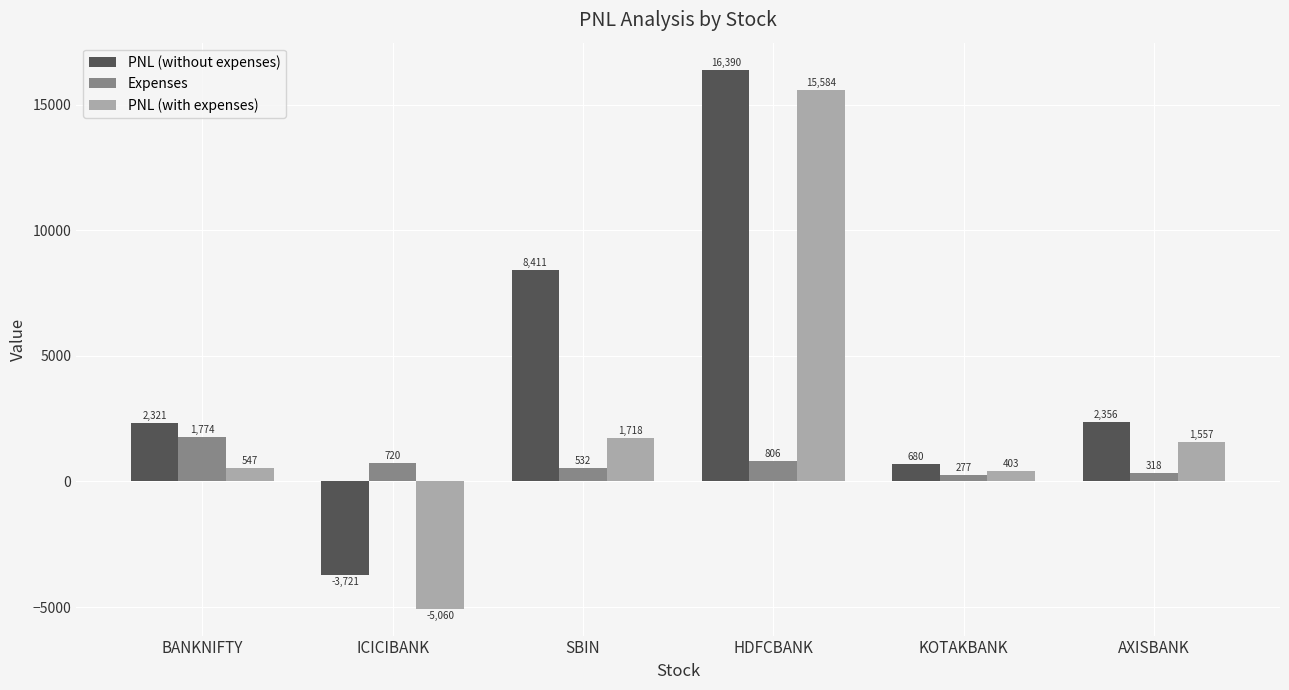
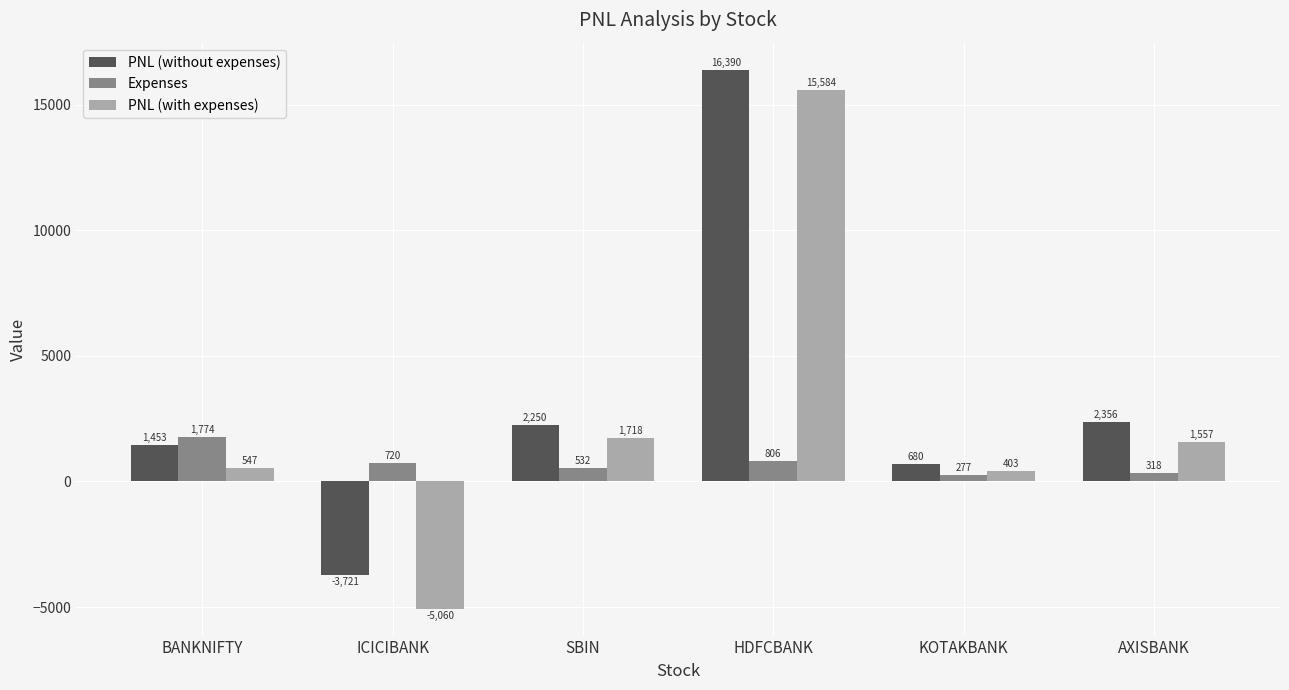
  {
    "PNL (without expenses)": {
-     "BANKNIFTY": "2,321",
+     "BANKNIFTY": "1,453",
      "ICICIBANK": "-3,721",
-     "SBIN": "8,411",
+     "SBIN": "2,250",
      "HDFCBANK": "16,390",
      "KOTAKBANK": "680",
      "AXISBANK": "2,356"
    }
  }
